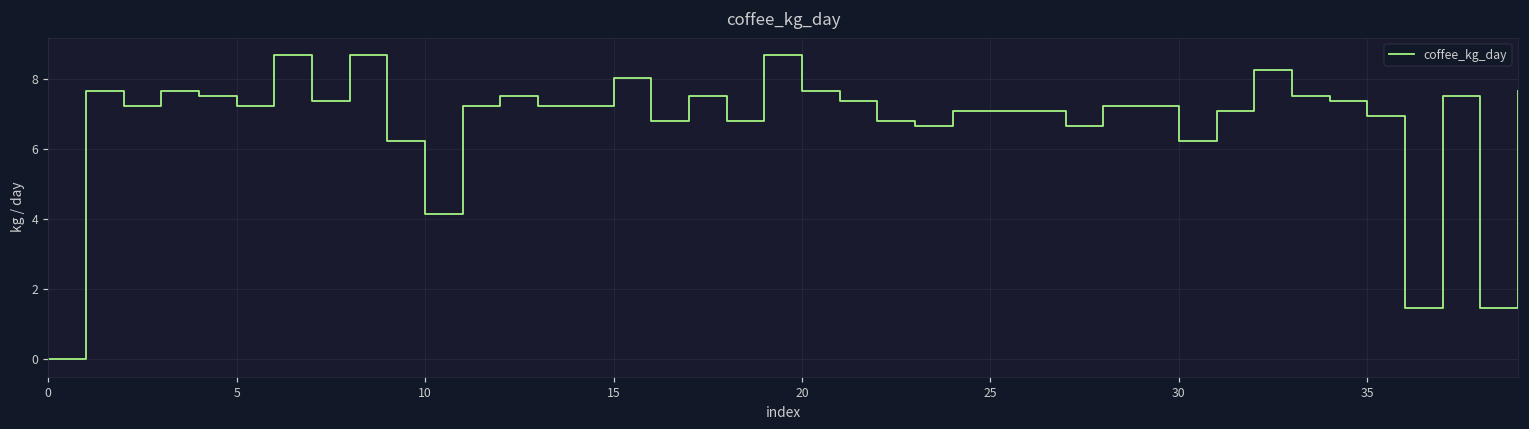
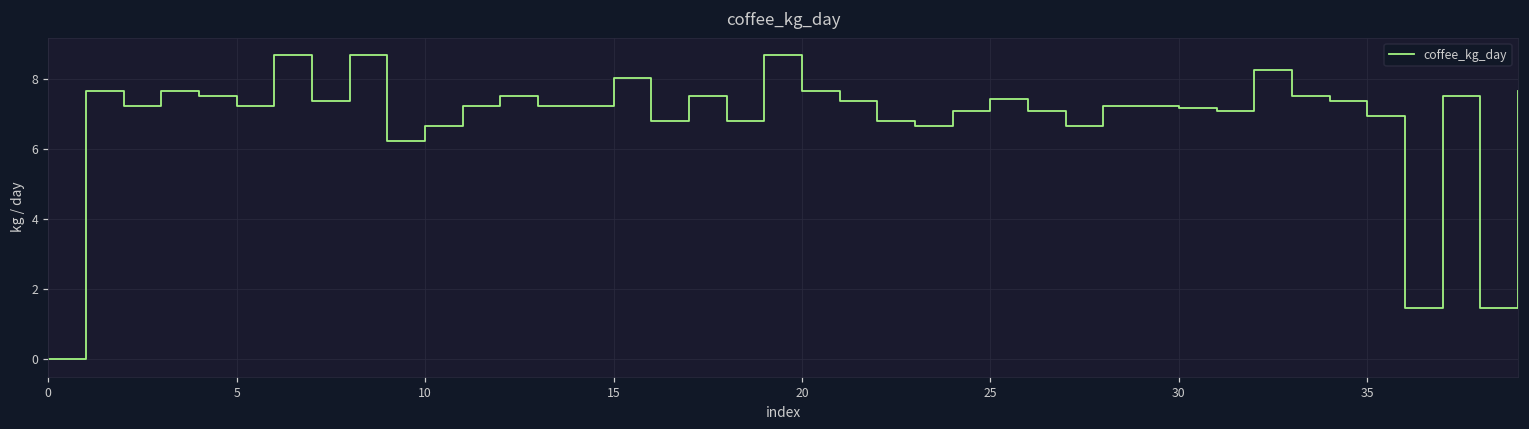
  {
    "0": 0.0,
    "5": 7.2,
-   "10": 4.1,
+   "10": 6.6,
    "15": 8.0,
    "20": 7.7,
-   "25": 7.1,
-   "30": 6.2,
+   "25": 7.4,
+   "30": 7.2,
    "35": 6.9
  }
